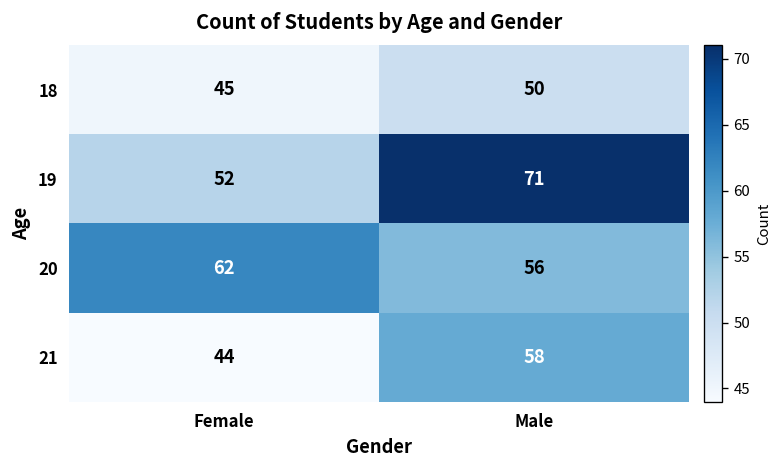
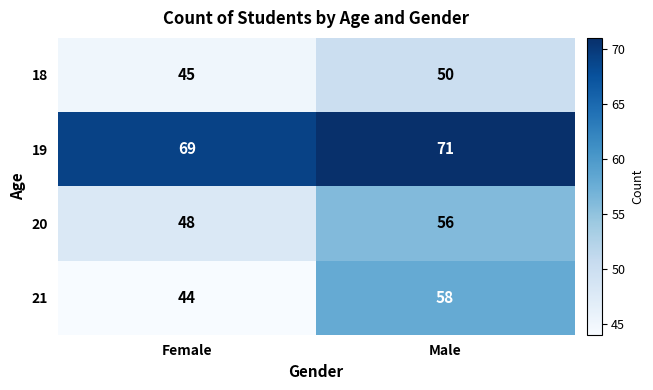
  {
    "18": {
      "Female": 45,
      "Male": 50
    },
    "19": {
-     "Female": 52,
+     "Female": 69,
      "Male": 71
    },
    "20": {
-     "Female": 62,
+     "Female": 48,
      "Male": 56
    },
    "21": {
      "Female": 44,
      "Male": 58
    }
  }
